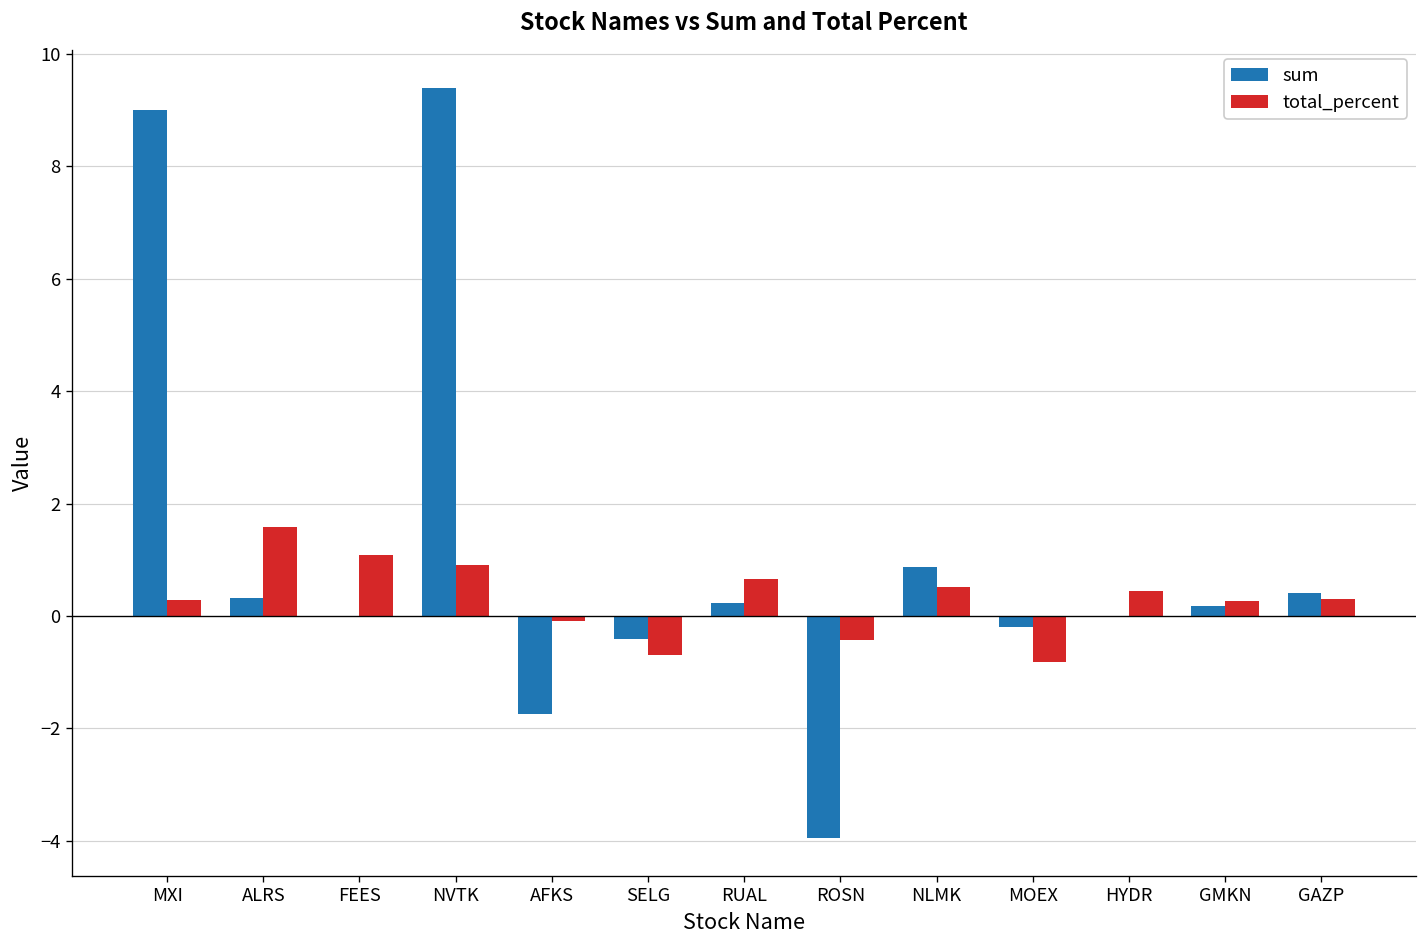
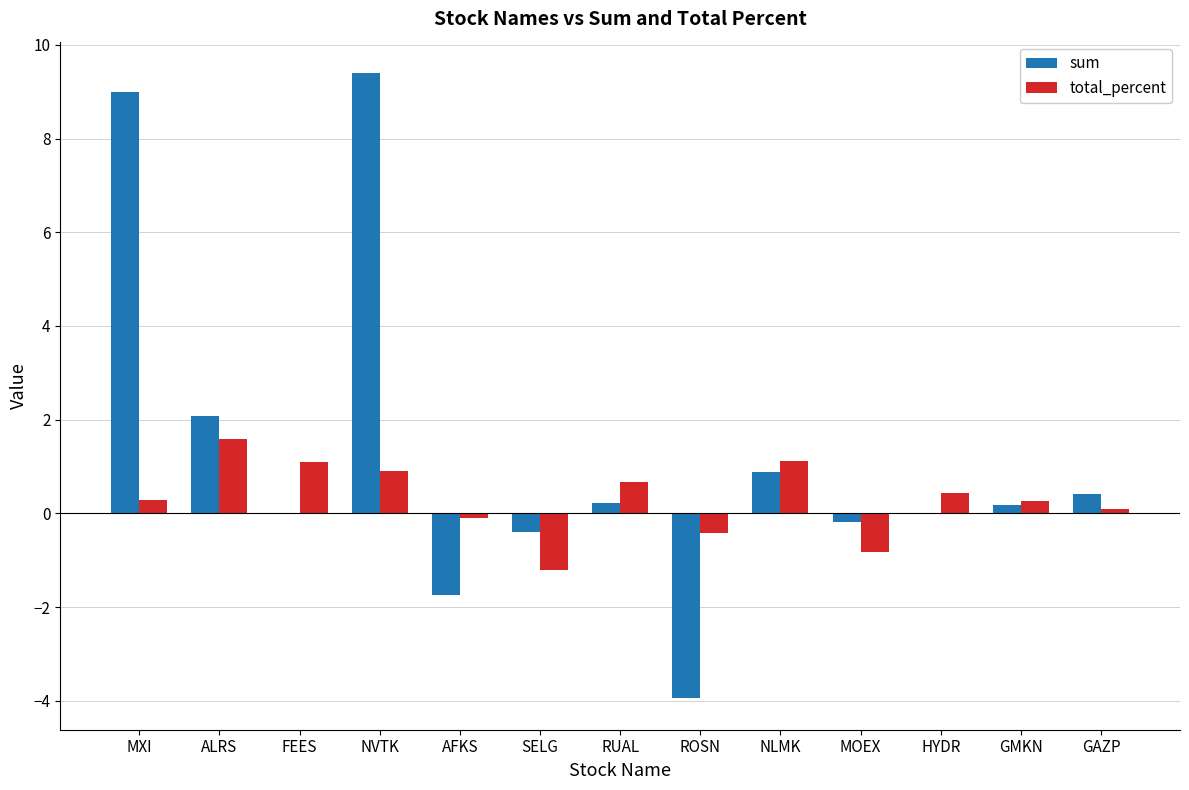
  {
    "sum": {
      "MXI": 9.0,
-     "ALRS": 0.3,
+     "ALRS": 2.1,
      "NVTK": 9.4,
      "AFKS": -1.7,
      "SELG": -0.4,
      "RUAL": 0.2,
      "ROSN": -4.0,
      "NLMK": 0.9,
      "MOEX": -0.2,
      "GMKN": 0.2,
      "GAZP": 0.4
    },
    "total_percent": {
      "MXI": 0.3,
      "ALRS": 1.6,
      "FEES": 1.1,
      "NVTK": 0.9,
      "AFKS": -0.1,
-     "SELG": -0.7,
+     "SELG": -1.2,
      "RUAL": 0.7,
      "ROSN": -0.4,
-     "NLMK": 0.5,
+     "NLMK": 1.1,
      "MOEX": -0.8,
      "HYDR": 0.4,
      "GMKN": 0.3,
-     "GAZP": 0.3
+     "GAZP": 0.1
    }
  }
